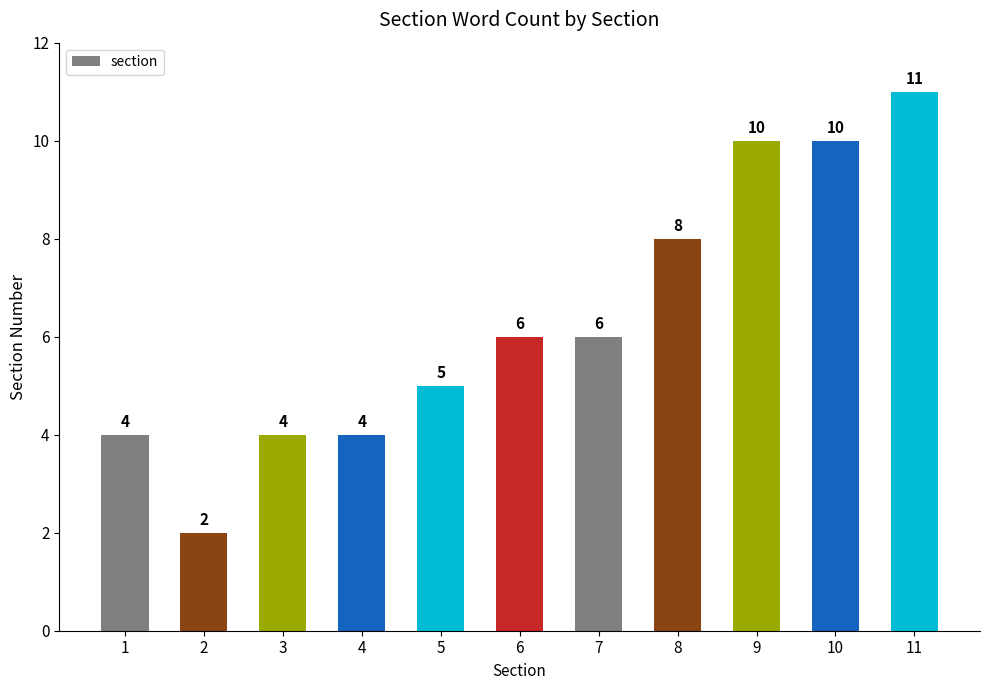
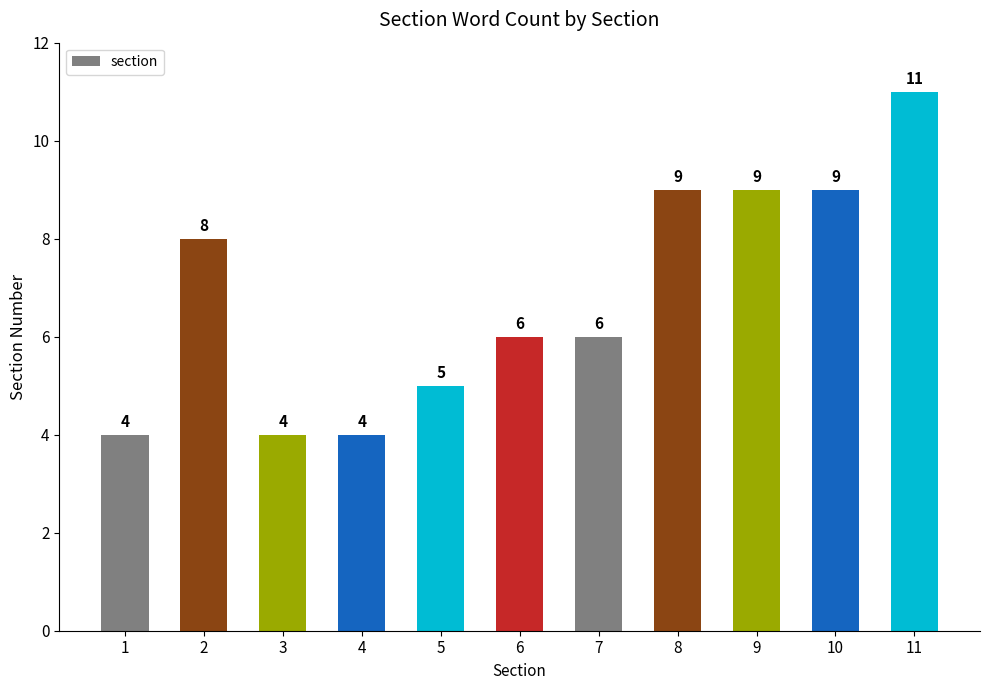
  {
    "1": 4,
-   "2": 2,
+   "2": 8,
    "3": 4,
    "4": 4,
    "5": 5,
    "6": 6,
    "7": 6,
-   "8": 8,
-   "9": 10,
-   "10": 10,
+   "8": 9,
+   "9": 9,
+   "10": 9,
    "11": 11
  }
